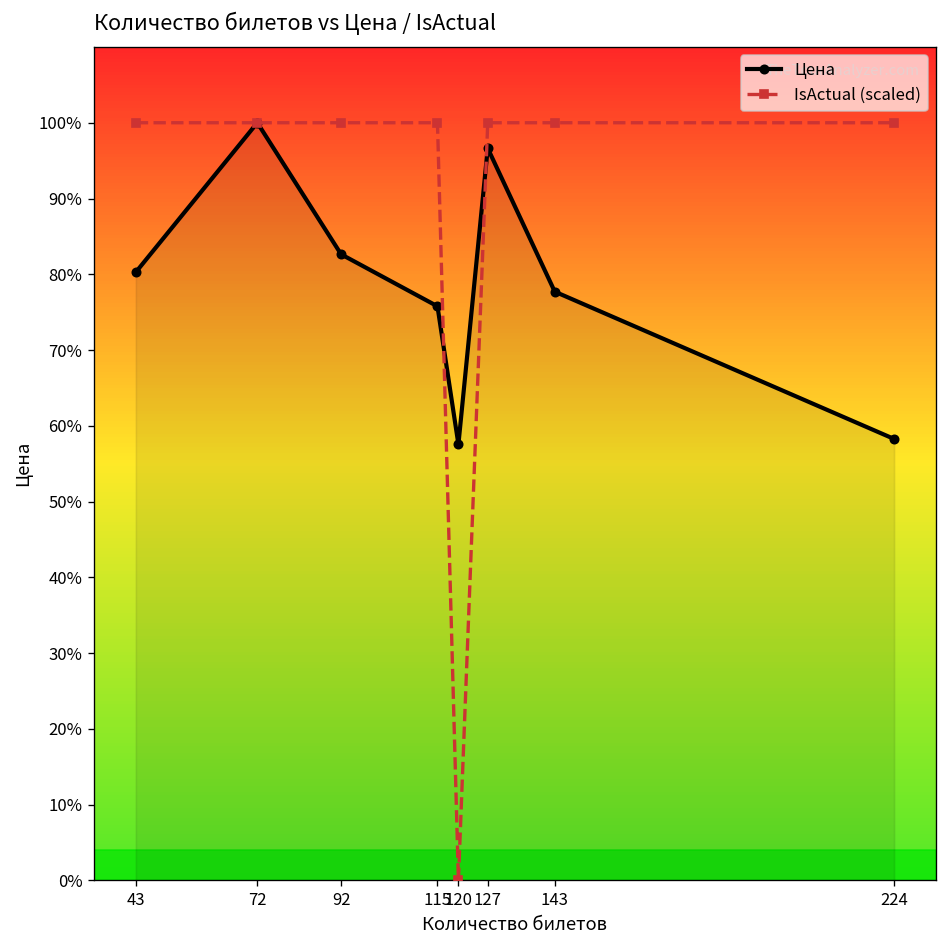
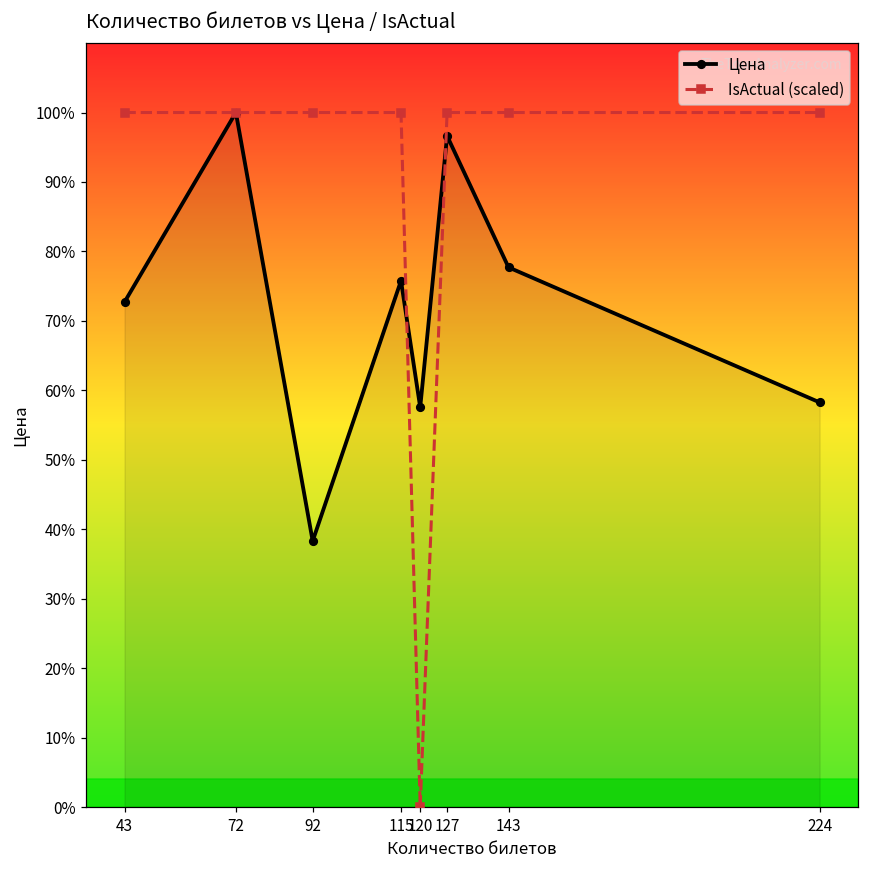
  {
    "Цена": {
-     "43": "80%",
-     "92": "83%",
+     "43": "73%",
+     "92": "38%",
      "127": "97%",
      "143": "78%",
      "224": "58%"
    },
    "IsActual (scaled)": {
      "43": "100%",
      "92": "100%",
      "127": "100%",
      "143": "100%",
      "224": "100%"
    }
  }
